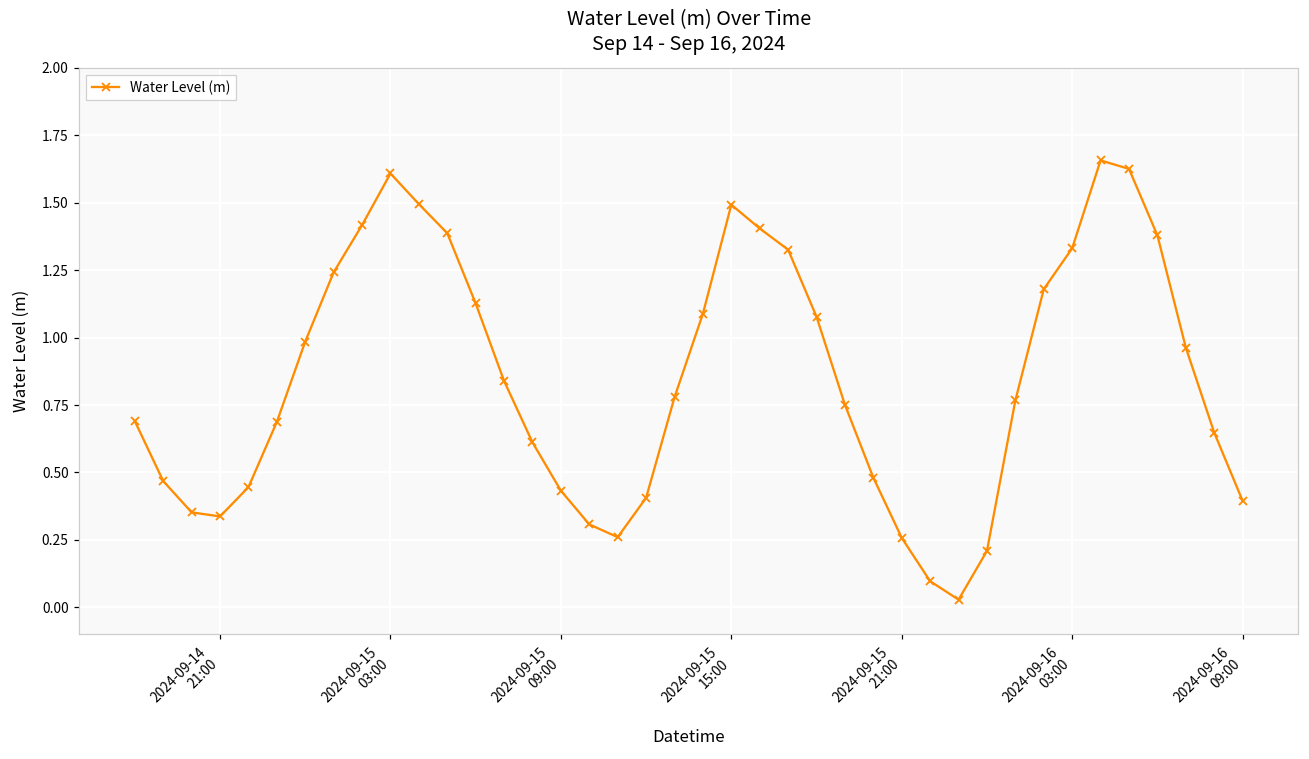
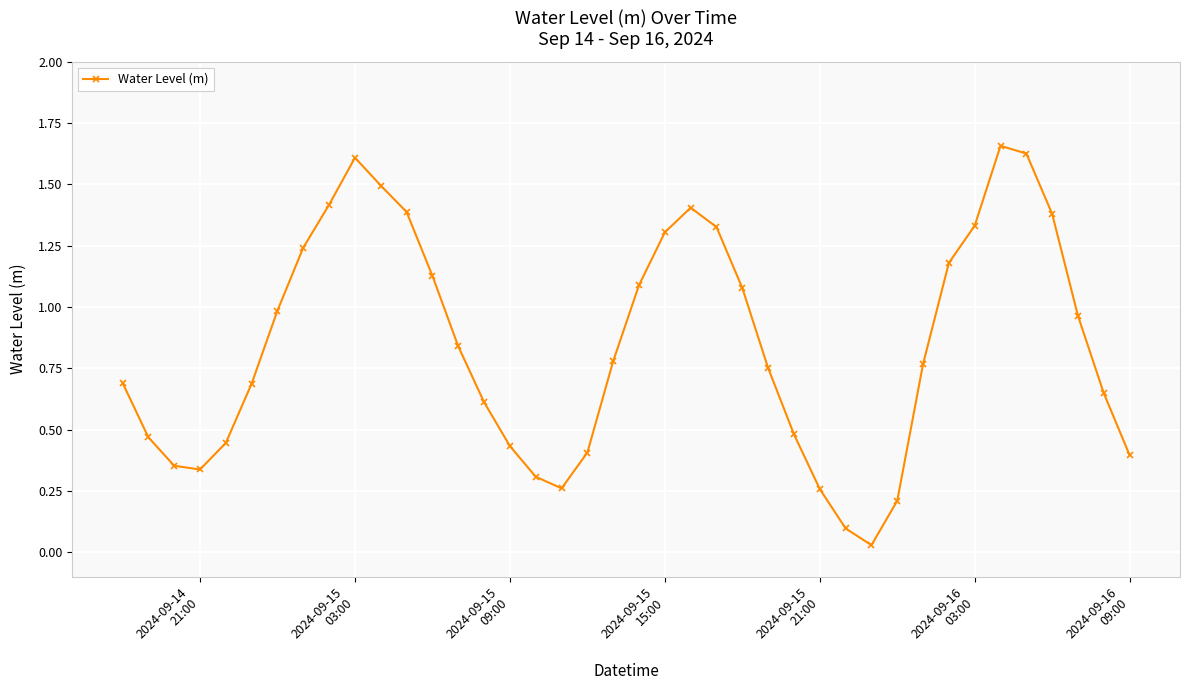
  {
    "2024-09-14 21:00": 0.34,
    "2024-09-15 03:00": 1.61,
    "2024-09-15 09:00": 0.43,
-   "2024-09-15 15:00": 1.49,
+   "2024-09-15 15:00": 1.30,
    "2024-09-15 21:00": 0.26,
    "2024-09-16 03:00": 1.33,
    "2024-09-16 09:00": 0.40
  }
